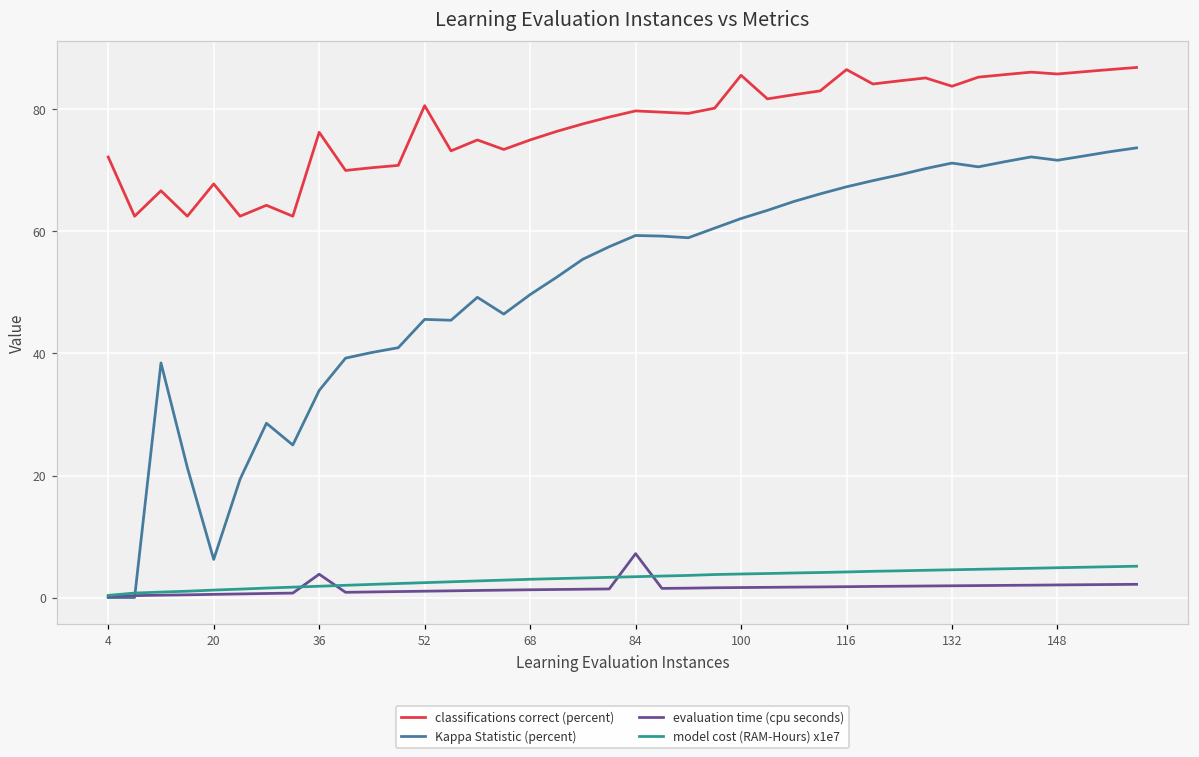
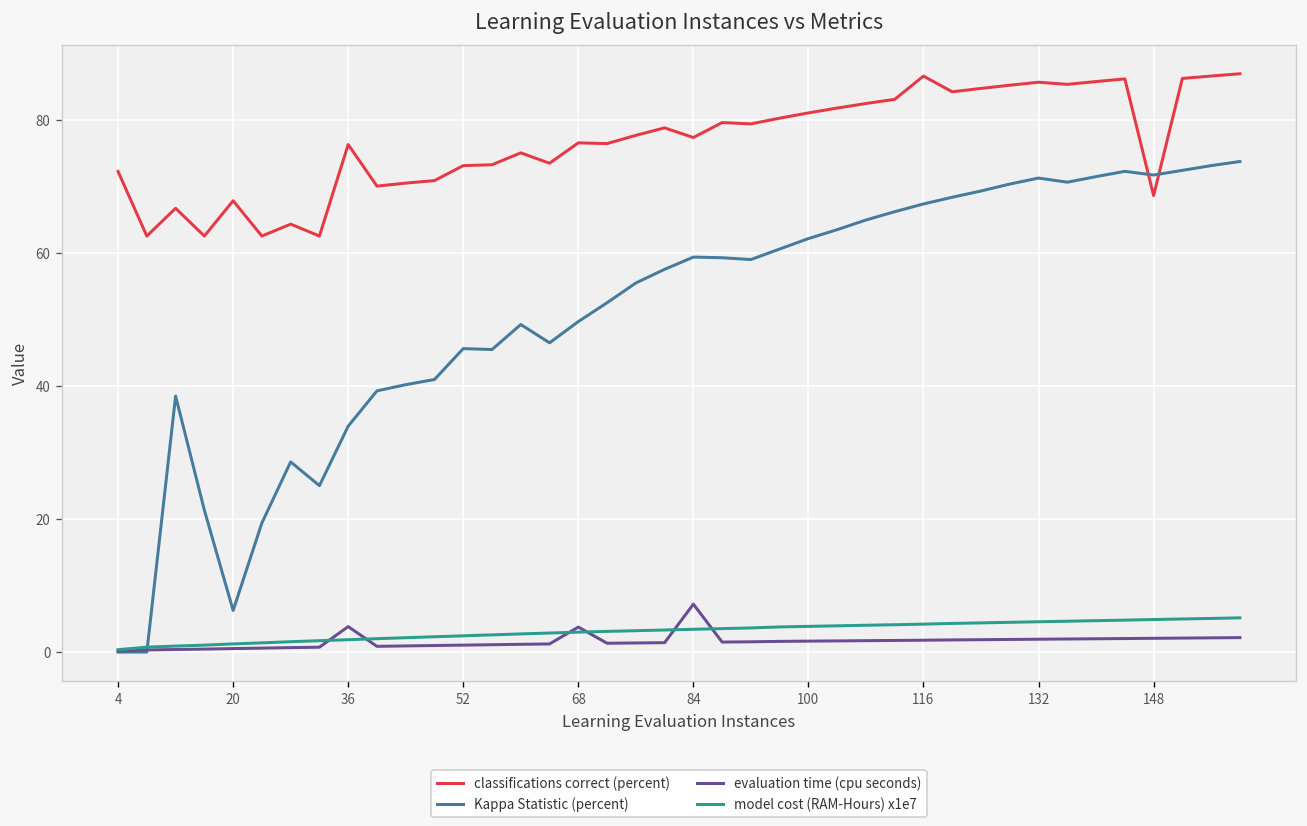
  {
    "classifications correct (percent)": {
      "4": 72,
      "20": 68,
      "36": 76,
-     "52": 81,
-     "68": 75,
-     "84": 80,
-     "100": 86,
+     "52": 73,
+     "68": 77,
+     "84": 77,
+     "100": 81,
      "116": 87,
-     "132": 84,
-     "148": 86
+     "132": 86,
+     "148": 69
    },
    "evaluation time (cpu seconds)": {
      "20": 1,
      "36": 4,
      "52": 1,
-     "68": 1,
+     "68": 4,
      "84": 7,
      "100": 2,
      "116": 2,
      "132": 2,
      "148": 2
    }
  }
